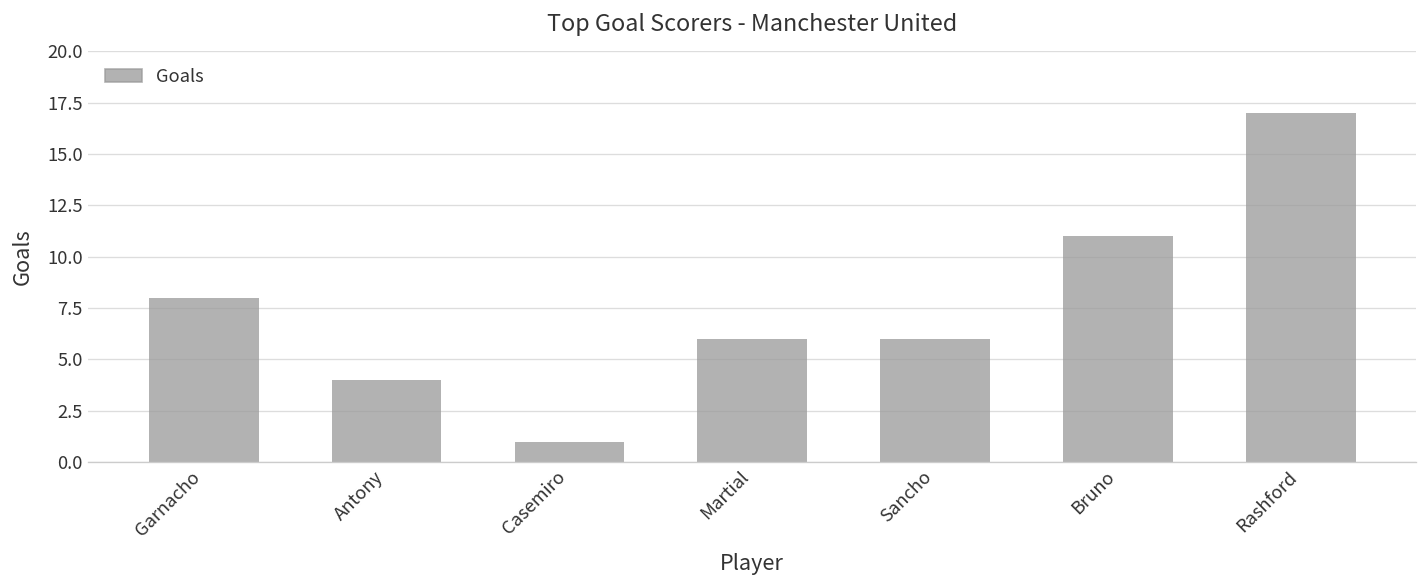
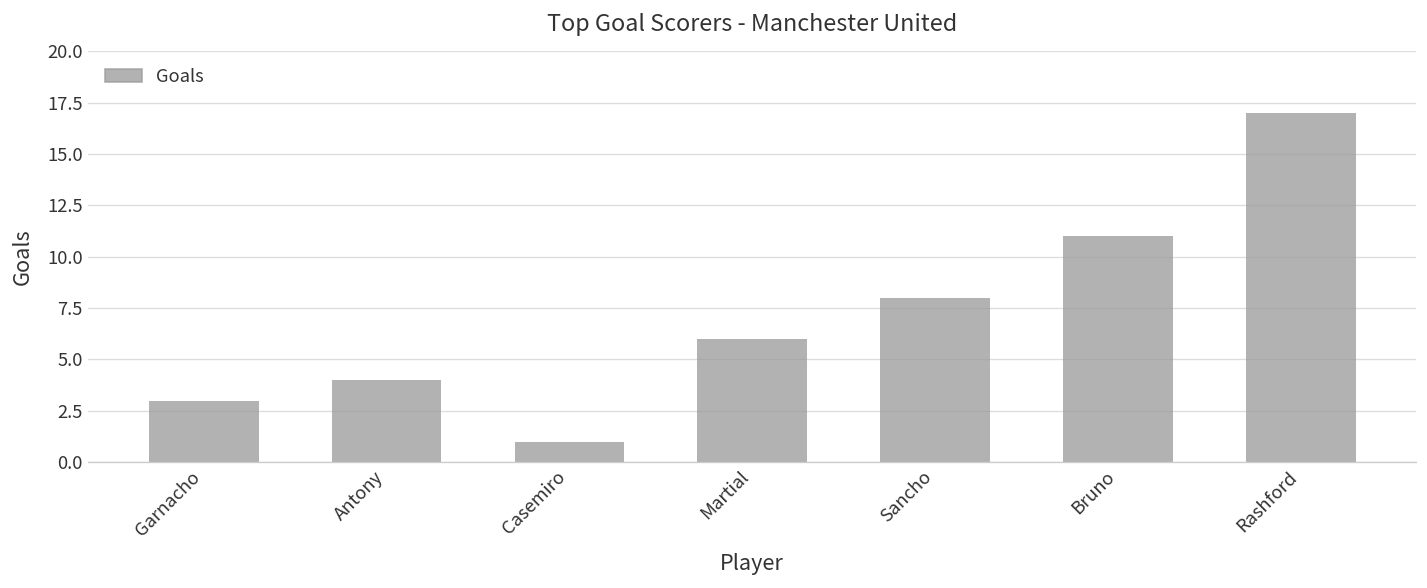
  {
-   "Garnacho": 8,
+   "Garnacho": 3,
    "Antony": 4,
    "Casemiro": 1,
    "Martial": 6,
-   "Sancho": 6,
+   "Sancho": 8,
    "Bruno": 11,
    "Rashford": 17
  }
